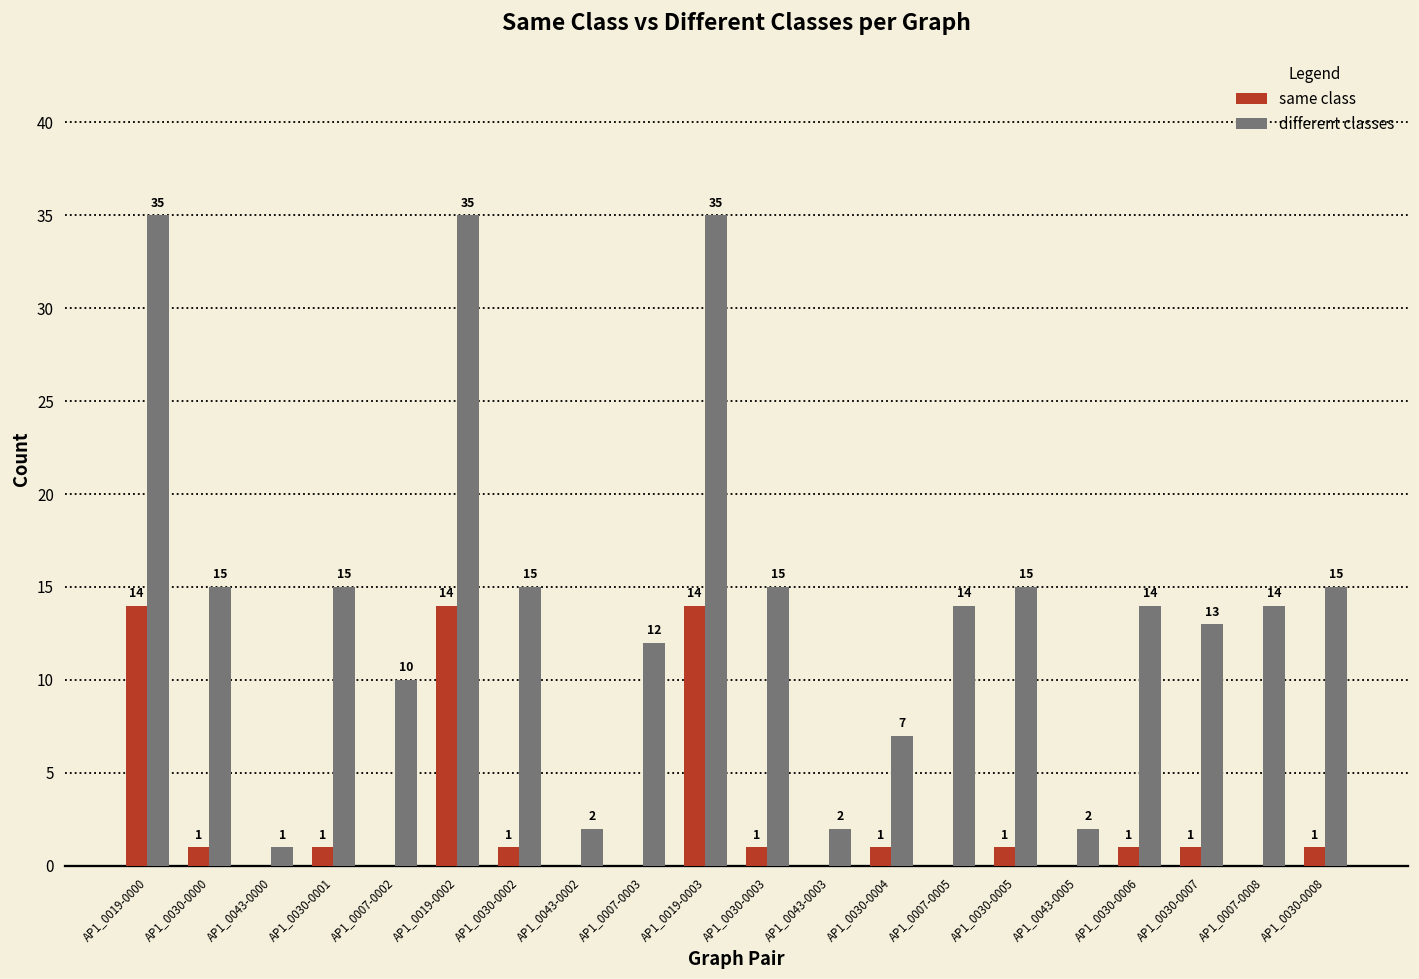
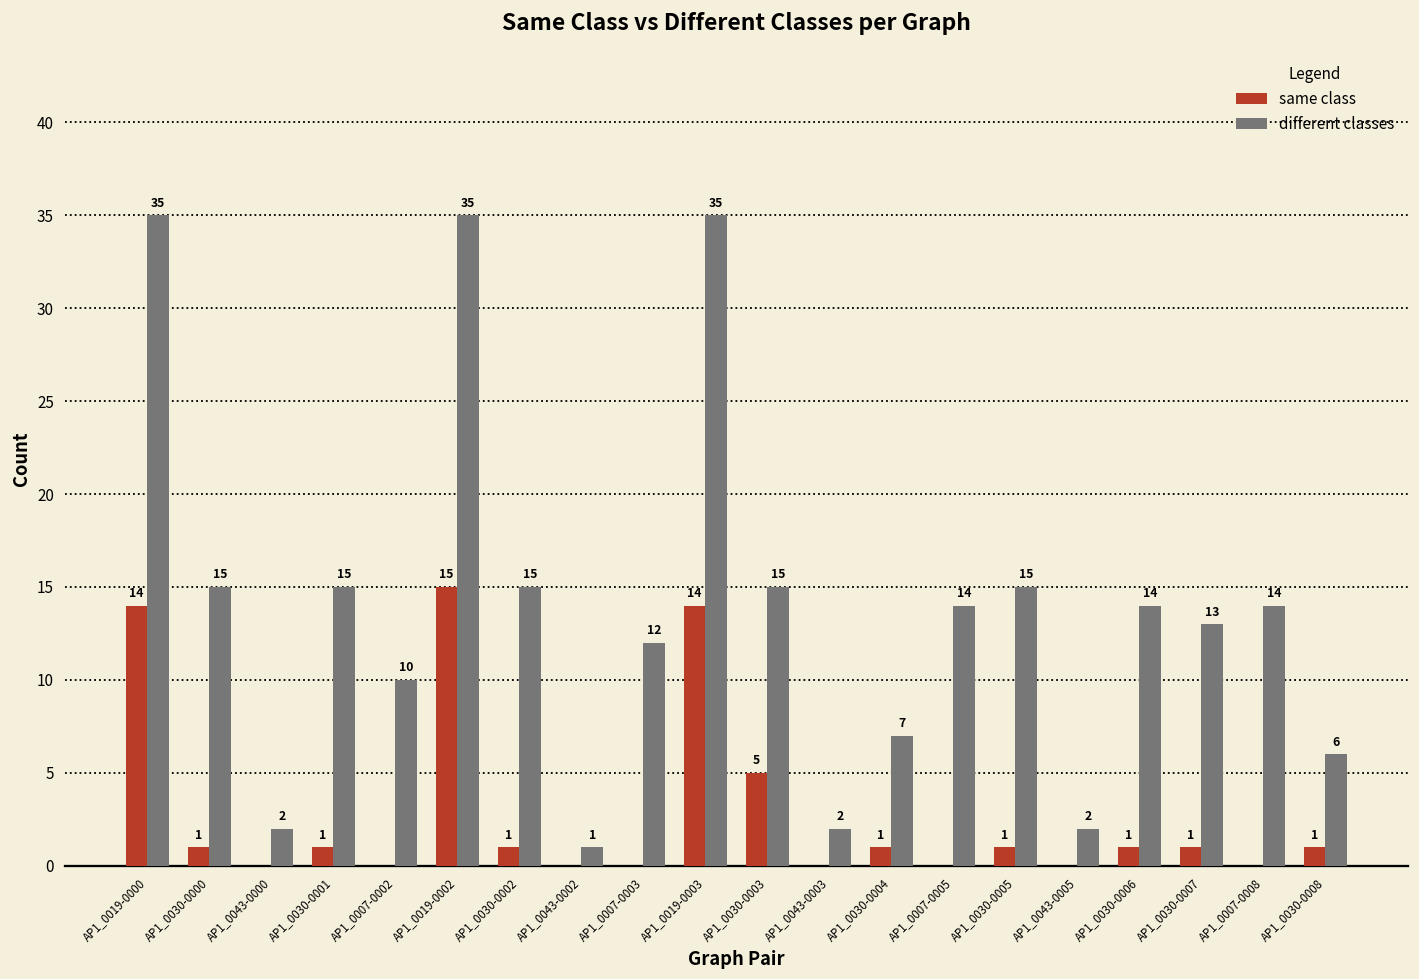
  {
    "same class": {
      "AP1_0019-0000": 14,
      "AP1_0030-0000": 1,
      "AP1_0030-0001": 1,
-     "AP1_0019-0002": 14,
+     "AP1_0019-0002": 15,
      "AP1_0030-0002": 1,
      "AP1_0019-0003": 14,
-     "AP1_0030-0003": 1,
+     "AP1_0030-0003": 5,
      "AP1_0030-0004": 1,
      "AP1_0030-0005": 1,
      "AP1_0030-0006": 1,
      "AP1_0030-0007": 1,
      "AP1_0030-0008": 1
    },
    "different classes": {
      "AP1_0019-0000": 35,
      "AP1_0030-0000": 15,
-     "AP1_0043-0000": 1,
+     "AP1_0043-0000": 2,
      "AP1_0030-0001": 15,
      "AP1_0007-0002": 10,
      "AP1_0019-0002": 35,
      "AP1_0030-0002": 15,
-     "AP1_0043-0002": 2,
+     "AP1_0043-0002": 1,
      "AP1_0007-0003": 12,
      "AP1_0019-0003": 35,
      "AP1_0030-0003": 15,
      "AP1_0043-0003": 2,
      "AP1_0030-0004": 7,
      "AP1_0007-0005": 14,
      "AP1_0030-0005": 15,
      "AP1_0043-0005": 2,
      "AP1_0030-0006": 14,
      "AP1_0030-0007": 13,
      "AP1_0007-0008": 14,
-     "AP1_0030-0008": 15
+     "AP1_0030-0008": 6
    }
  }
